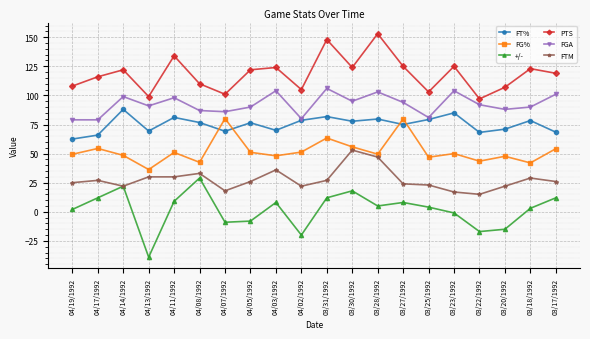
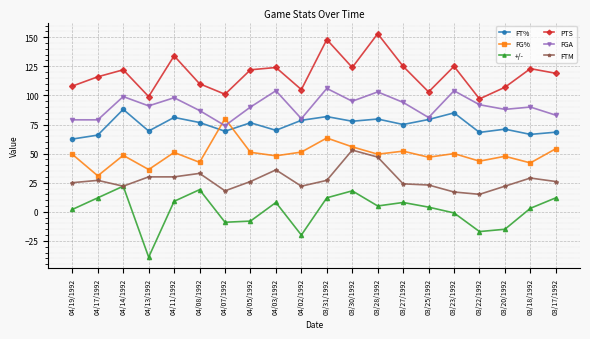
  {
    "FT%": {
      "04/19/1992": 63,
      "04/17/1992": 66,
      "04/14/1992": 88,
      "04/13/1992": 69,
      "04/11/1992": 81,
      "04/08/1992": 77,
      "04/07/1992": 69,
      "04/05/1992": 77,
      "04/03/1992": 70,
      "03/31/1992": 82,
      "03/30/1992": 78,
      "03/28/1992": 80,
      "03/27/1992": 75,
      "03/23/1992": 85,
      "03/22/1992": 68,
      "03/20/1992": 71,
-     "03/18/1992": 78,
+     "03/18/1992": 67,
      "03/17/1992": 68
    },
    "FG%": {
      "04/19/1992": 49,
-     "04/17/1992": 54,
+     "04/17/1992": 31,
      "04/14/1992": 49,
      "04/13/1992": 36,
      "04/11/1992": 51,
      "04/08/1992": 43,
      "04/07/1992": 80,
      "04/05/1992": 51,
      "04/03/1992": 48,
      "04/02/1992": 51,
      "03/31/1992": 63,
      "03/30/1992": 56,
      "03/28/1992": 50,
-     "03/27/1992": 80,
+     "03/27/1992": 52,
      "03/25/1992": 47,
      "03/23/1992": 50,
      "03/22/1992": 44,
      "03/20/1992": 48,
      "03/18/1992": 42,
      "03/17/1992": 54
    },
    "+/-": {
      "04/19/1992": 2,
      "04/17/1992": 12,
      "04/13/1992": -39,
      "04/11/1992": 9,
-     "04/08/1992": 29,
+     "04/08/1992": 19,
      "04/07/1992": -9,
      "04/05/1992": -8,
      "04/03/1992": 8,
      "04/02/1992": -20,
      "03/31/1992": 12,
      "03/30/1992": 18,
      "03/28/1992": 5,
      "03/27/1992": 8,
      "03/25/1992": 4,
      "03/23/1992": -1,
      "03/22/1992": -17,
      "03/20/1992": -15,
      "03/18/1992": 3,
      "03/17/1992": 12
    },
    "PTS": {
      "04/19/1992": 108,
      "04/17/1992": 116,
      "04/14/1992": 122,
      "04/13/1992": 99,
      "04/11/1992": 134,
      "04/08/1992": 110,
      "04/07/1992": 101,
      "04/05/1992": 122,
      "04/03/1992": 124,
      "04/02/1992": 105,
      "03/31/1992": 148,
      "03/30/1992": 124,
      "03/28/1992": 153,
      "03/27/1992": 125,
      "03/25/1992": 103,
      "03/23/1992": 125,
      "03/22/1992": 97,
      "03/20/1992": 107,
      "03/18/1992": 123,
      "03/17/1992": 119
    },
    "FGA": {
      "04/19/1992": 79,
      "04/17/1992": 79,
      "04/14/1992": 99,
      "04/13/1992": 91,
      "04/11/1992": 98,
      "04/08/1992": 87,
-     "04/07/1992": 86,
+     "04/07/1992": 74,
      "04/05/1992": 90,
      "04/03/1992": 104,
      "03/31/1992": 106,
      "03/30/1992": 95,
      "03/28/1992": 103,
      "03/27/1992": 94,
      "03/23/1992": 104,
      "03/22/1992": 92,
      "03/20/1992": 88,
      "03/18/1992": 90,
-     "03/17/1992": 101
+     "03/17/1992": 83
    },
    "FTM": {
      "04/19/1992": 25,
      "04/17/1992": 27,
      "04/13/1992": 30,
      "04/11/1992": 30,
      "04/08/1992": 33,
      "04/07/1992": 18,
      "04/05/1992": 26,
      "04/03/1992": 36,
      "04/02/1992": 22,
      "03/31/1992": 27,
      "03/30/1992": 53,
      "03/28/1992": 47,
      "03/27/1992": 24,
      "03/25/1992": 23,
      "03/23/1992": 17,
      "03/22/1992": 15,
      "03/20/1992": 22,
      "03/18/1992": 29,
      "03/17/1992": 26
    }
  }
